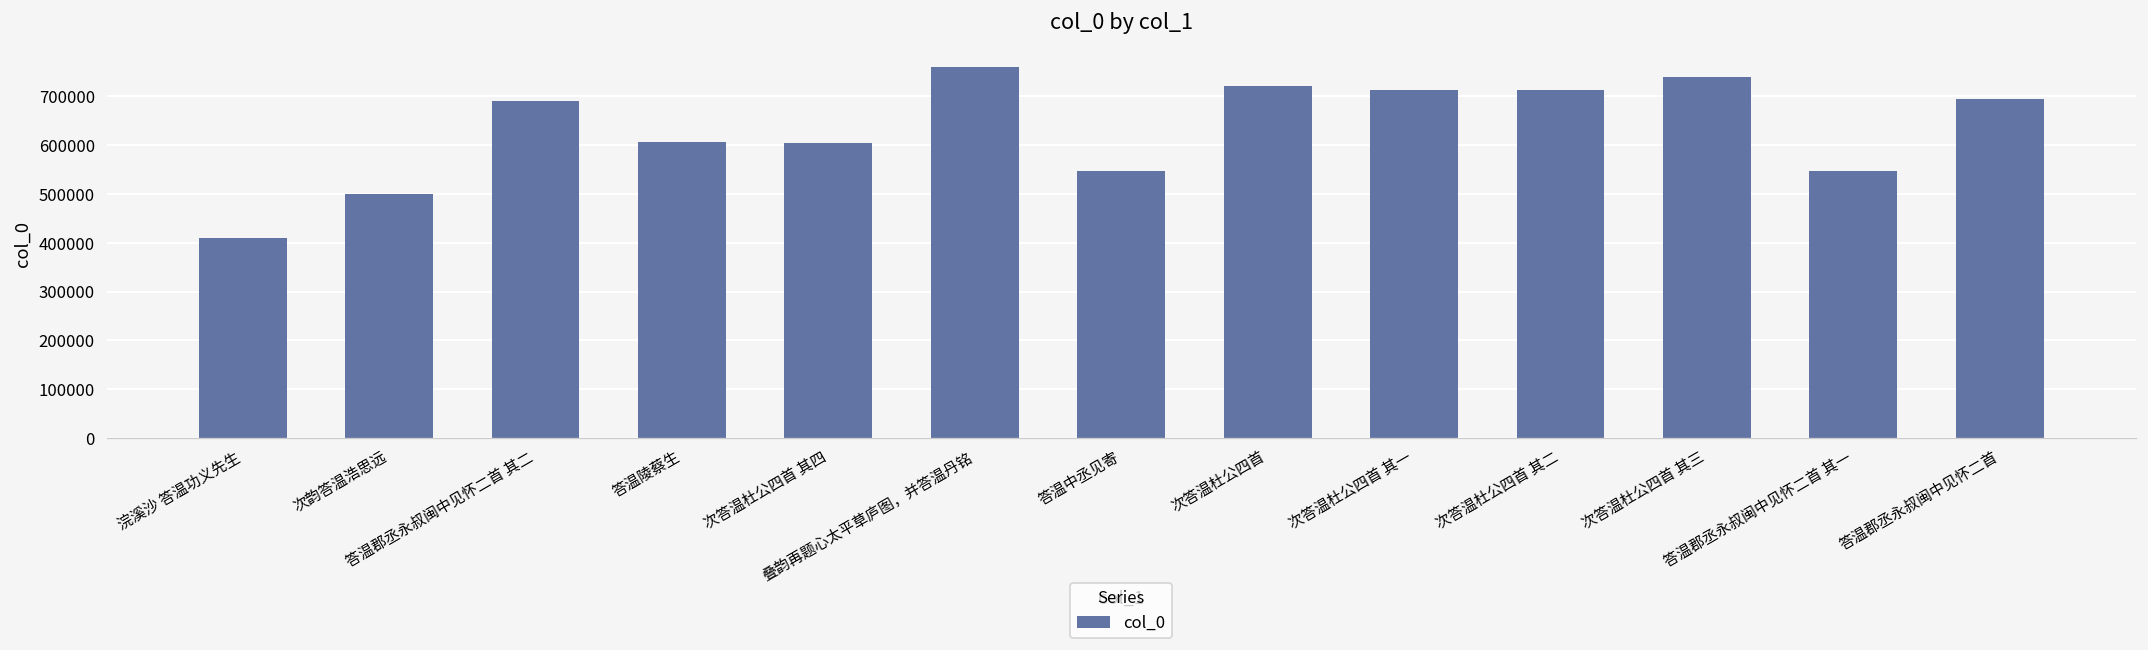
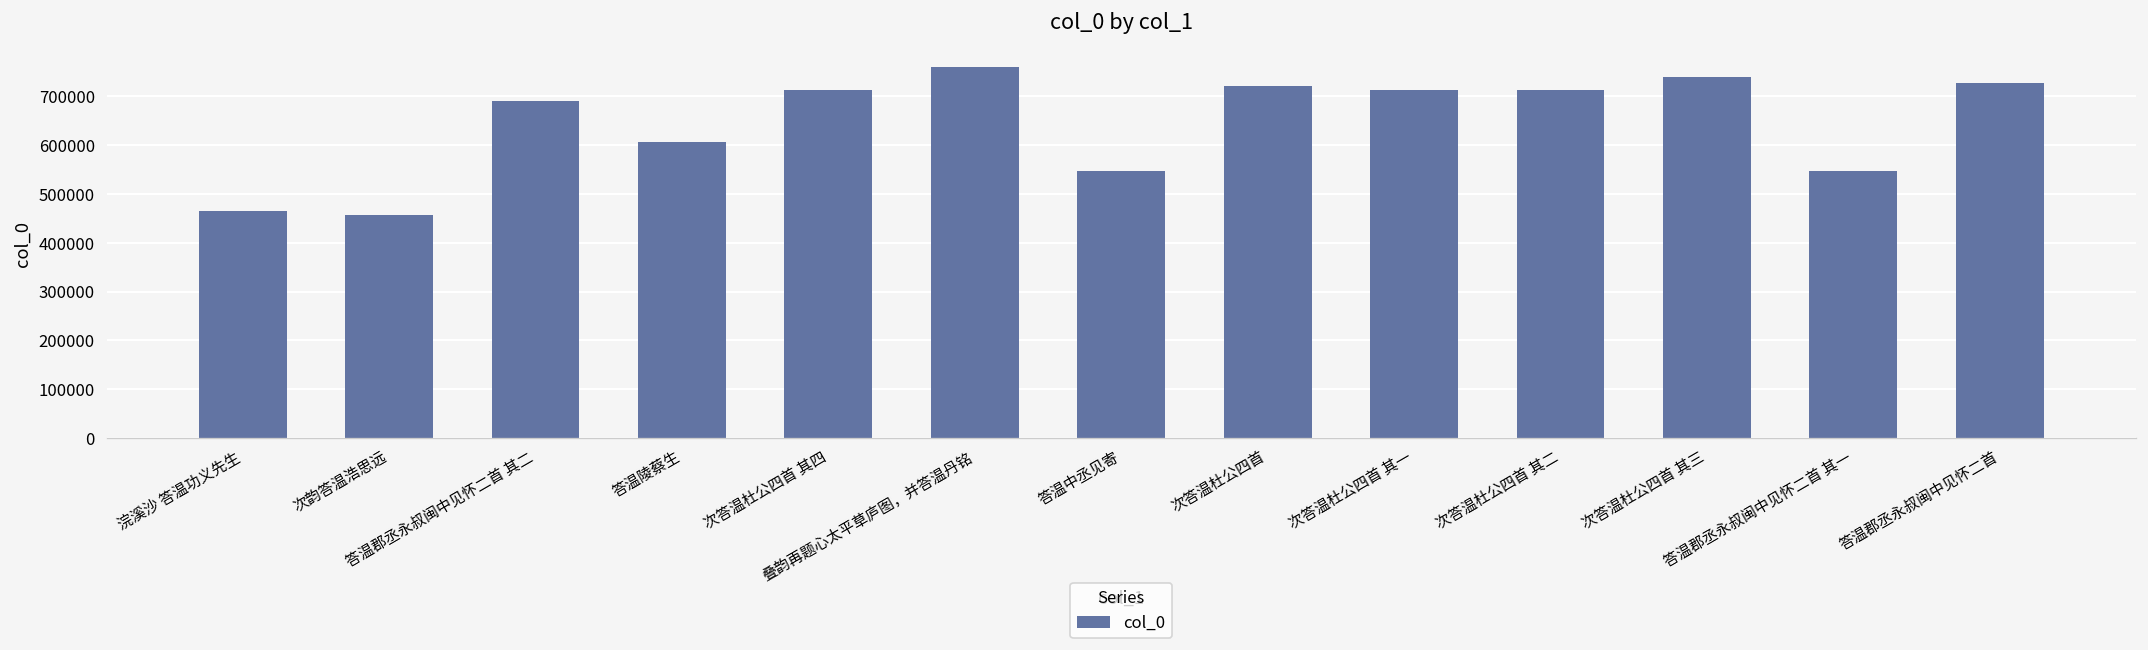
  {
-   "浣溪沙 答温功义先生": 410000,
-   "次韵答温浩思远": 500000,
+   "浣溪沙 答温功义先生": 460000,
+   "次韵答温浩思远": 460000,
    "答温郡丞永叔闽中见怀二首 其二": 690000,
    "答温陵蔡生": 610000,
-   "次答温杜公四首 其四": 610000,
+   "次答温杜公四首 其四": 710000,
    "叠韵再题心太平草庐图，并答温丹铭": 760000,
    "答温中丞见寄": 550000,
    "次答温杜公四首": 720000,
    "次答温杜公四首 其一": 710000,
    "次答温杜公四首 其二": 710000,
    "次答温杜公四首 其三": 740000,
    "答温郡丞永叔闽中见怀二首 其一": 550000,
-   "答温郡丞永叔闽中见怀二首": 700000
+   "答温郡丞永叔闽中见怀二首": 730000
  }
